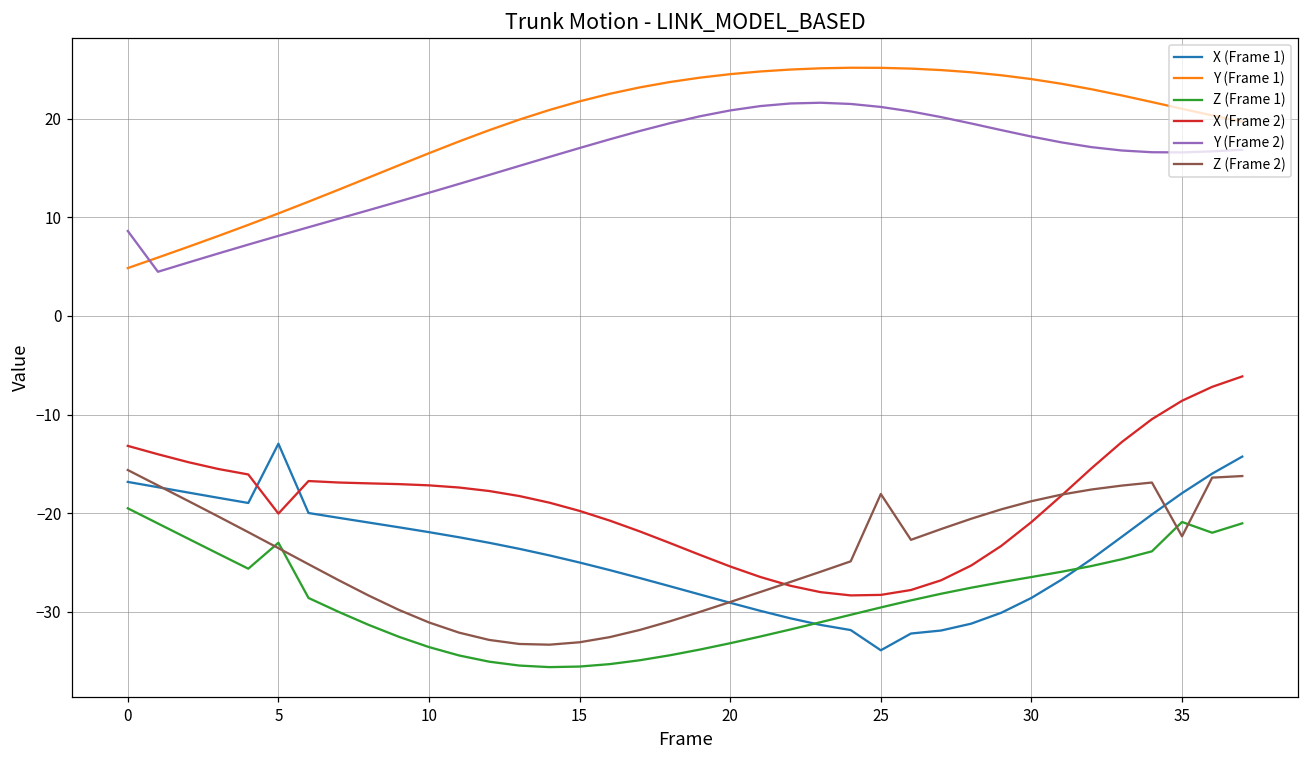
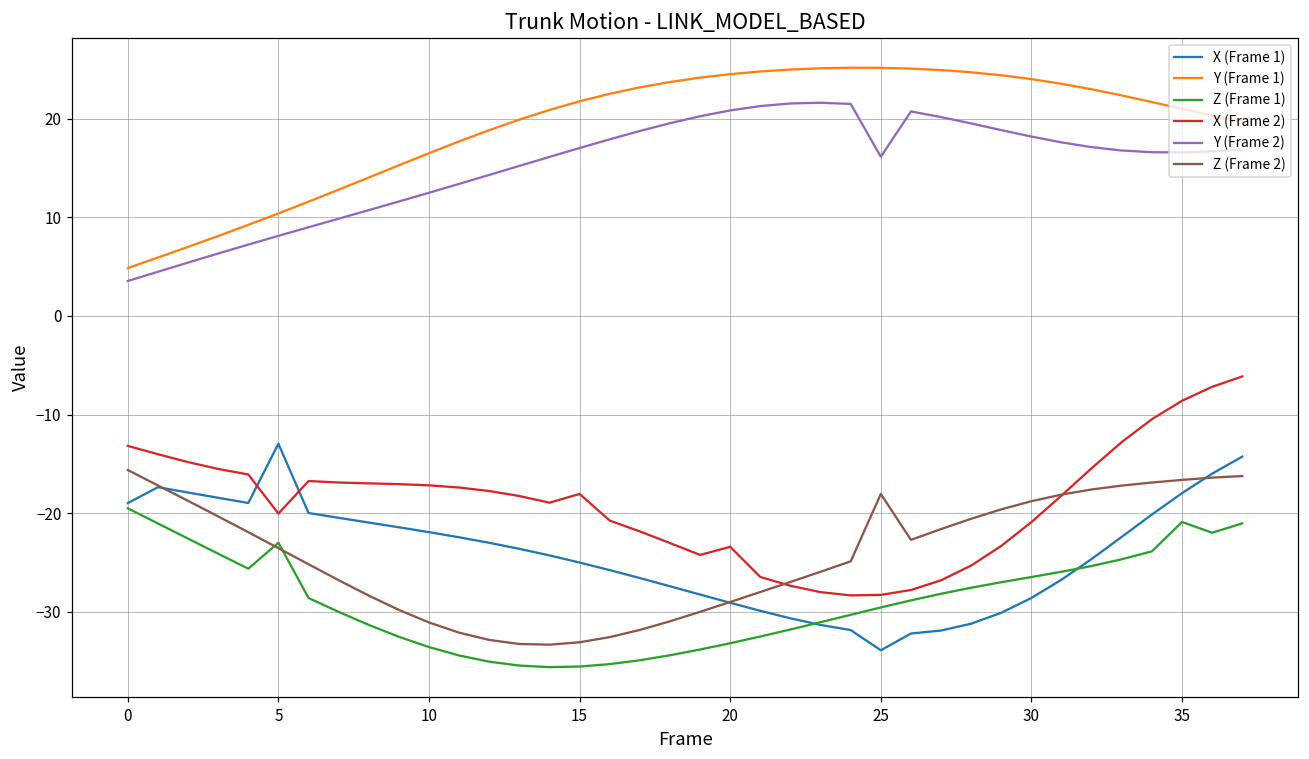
  {
    "X (Frame 1)": {
-     "0": -17,
+     "0": -19,
      "5": -13,
      "10": -22,
      "15": -25,
      "25": -34,
      "30": -29,
      "35": -18
    },
    "Y (Frame 1)": {
      "0": 5,
      "5": 10,
      "10": 16,
      "15": 22,
      "20": 25,
      "25": 25,
      "30": 24
    },
    "Z (Frame 1)": {
      "0": -20,
      "5": -23,
      "10": -34,
      "15": -36,
      "20": -33,
      "25": -30,
      "30": -26,
      "35": -21
    },
    "X (Frame 2)": {
      "0": -13,
      "5": -20,
      "10": -17,
-     "15": -20,
-     "20": -25,
+     "15": -18,
+     "20": -23,
      "25": -28,
      "30": -21,
      "35": -9
    },
    "Y (Frame 2)": {
-     "0": 9,
+     "0": 4,
      "5": 8,
      "10": 12,
      "15": 17,
      "20": 21,
-     "25": 21,
+     "25": 16,
      "30": 18
    },
    "Z (Frame 2)": {
      "0": -16,
      "5": -24,
      "10": -31,
      "15": -33,
      "25": -18,
      "30": -19,
-     "35": -22
+     "35": -17
    }
  }
